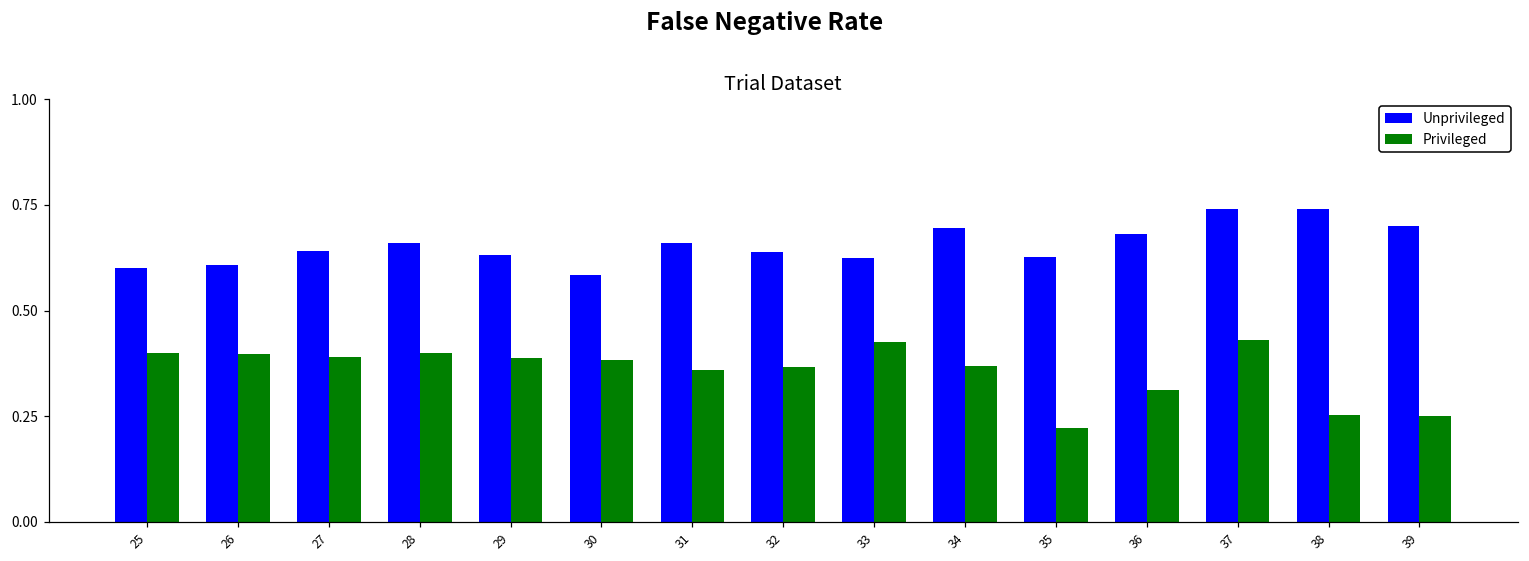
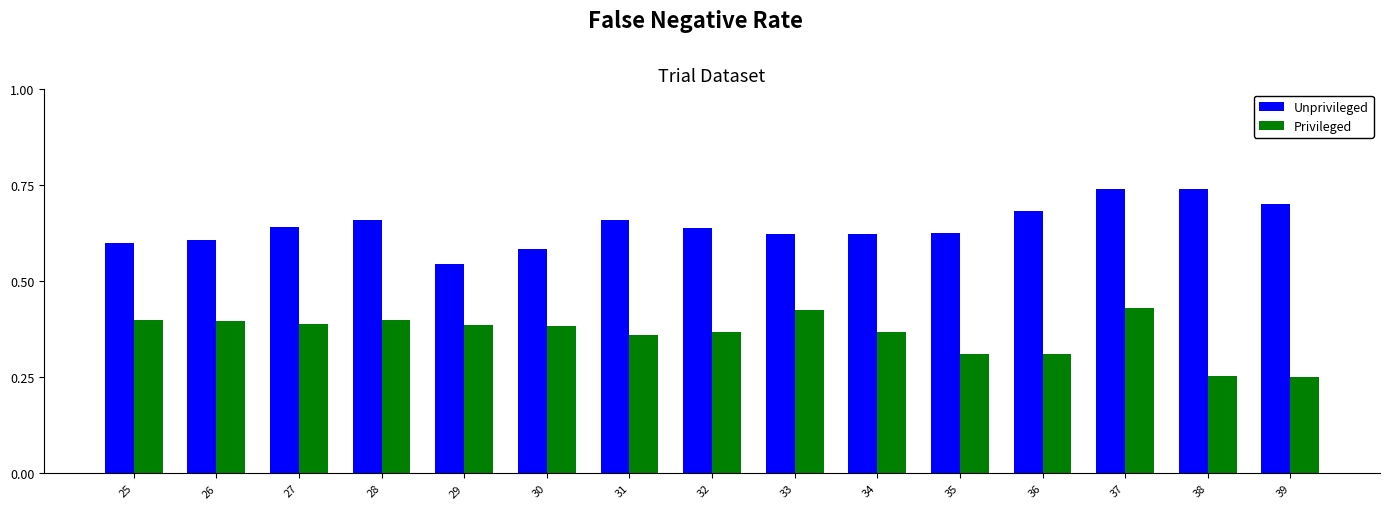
  {
    "Unprivileged": {
      "25": 0.60,
      "26": 0.61,
      "27": 0.64,
      "28": 0.66,
-     "29": 0.63,
+     "29": 0.55,
      "30": 0.59,
      "31": 0.66,
      "32": 0.64,
      "33": 0.62,
-     "34": 0.70,
+     "34": 0.62,
      "35": 0.63,
      "36": 0.68,
      "37": 0.74,
      "38": 0.74,
      "39": 0.70
    },
    "Privileged": {
      "25": 0.40,
      "26": 0.40,
      "27": 0.39,
      "28": 0.40,
      "29": 0.39,
      "30": 0.38,
      "31": 0.36,
      "32": 0.37,
      "33": 0.43,
      "34": 0.37,
-     "35": 0.22,
+     "35": 0.31,
      "36": 0.31,
      "37": 0.43,
      "38": 0.25,
      "39": 0.25
    }
  }
